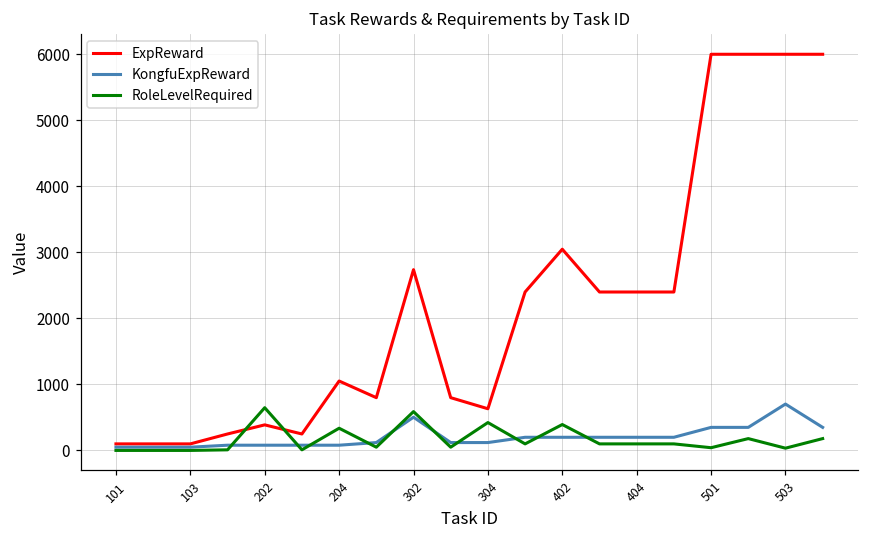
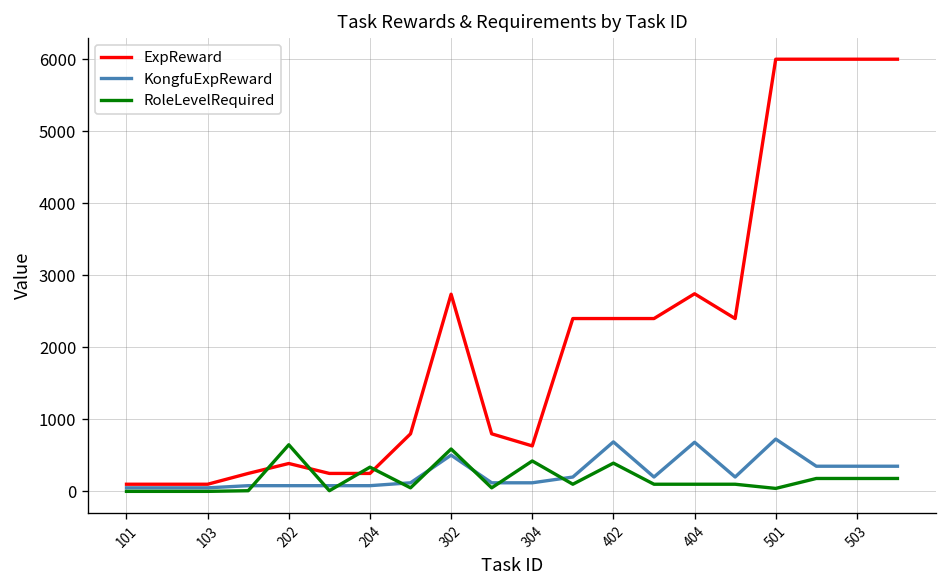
  {
    "ExpReward": {
      "101": 100,
      "103": 100,
      "202": 400,
-     "204": 1100,
+     "204": 300,
      "302": 2700,
      "304": 600,
-     "402": 3000,
-     "404": 2400,
+     "402": 2400,
+     "404": 2700,
      "501": 6000,
      "503": 6000
    },
    "KongfuExpReward": {
      "101": 100,
      "103": 100,
      "202": 100,
      "204": 100,
      "302": 500,
      "304": 100,
-     "402": 200,
-     "404": 200,
-     "501": 400,
-     "503": 700
+     "402": 700,
+     "404": 700,
+     "501": 700,
+     "503": 400
    },
    "RoleLevelRequired": {
      "101": 0,
      "103": 0,
      "202": 600,
      "204": 300,
      "302": 600,
      "304": 400,
      "402": 400,
      "404": 100,
      "501": 0,
-     "503": 0
+     "503": 200
    }
  }
